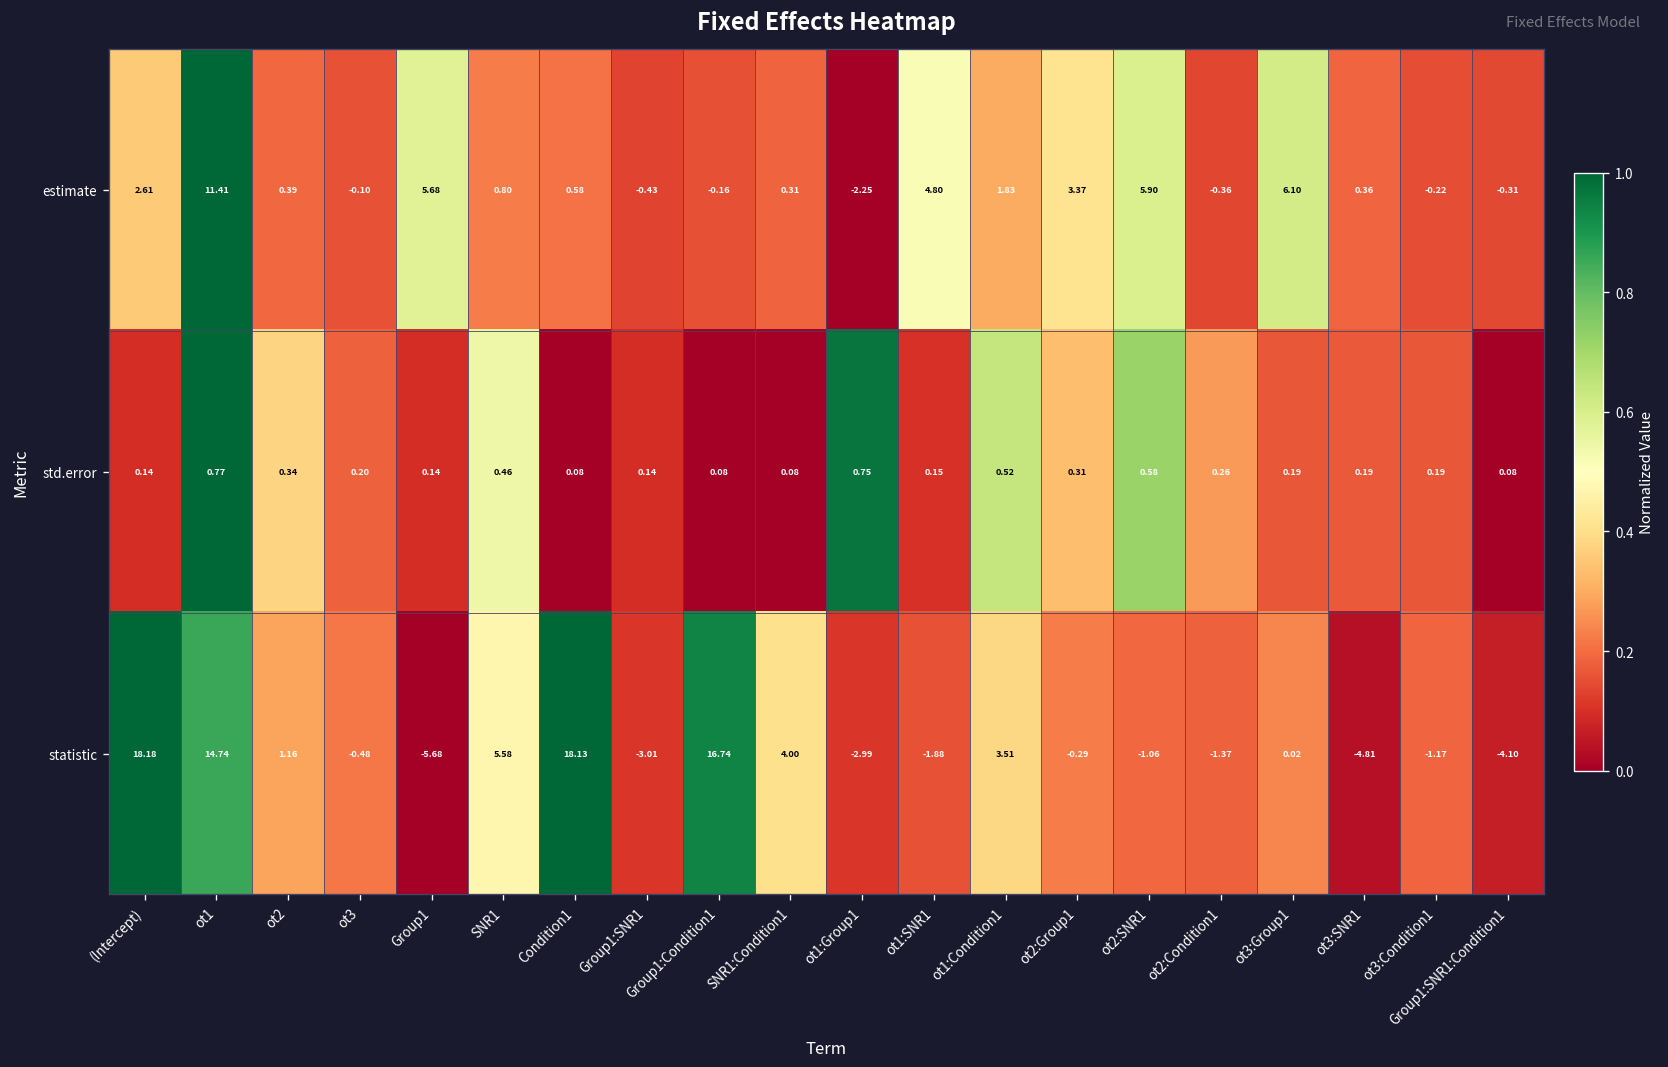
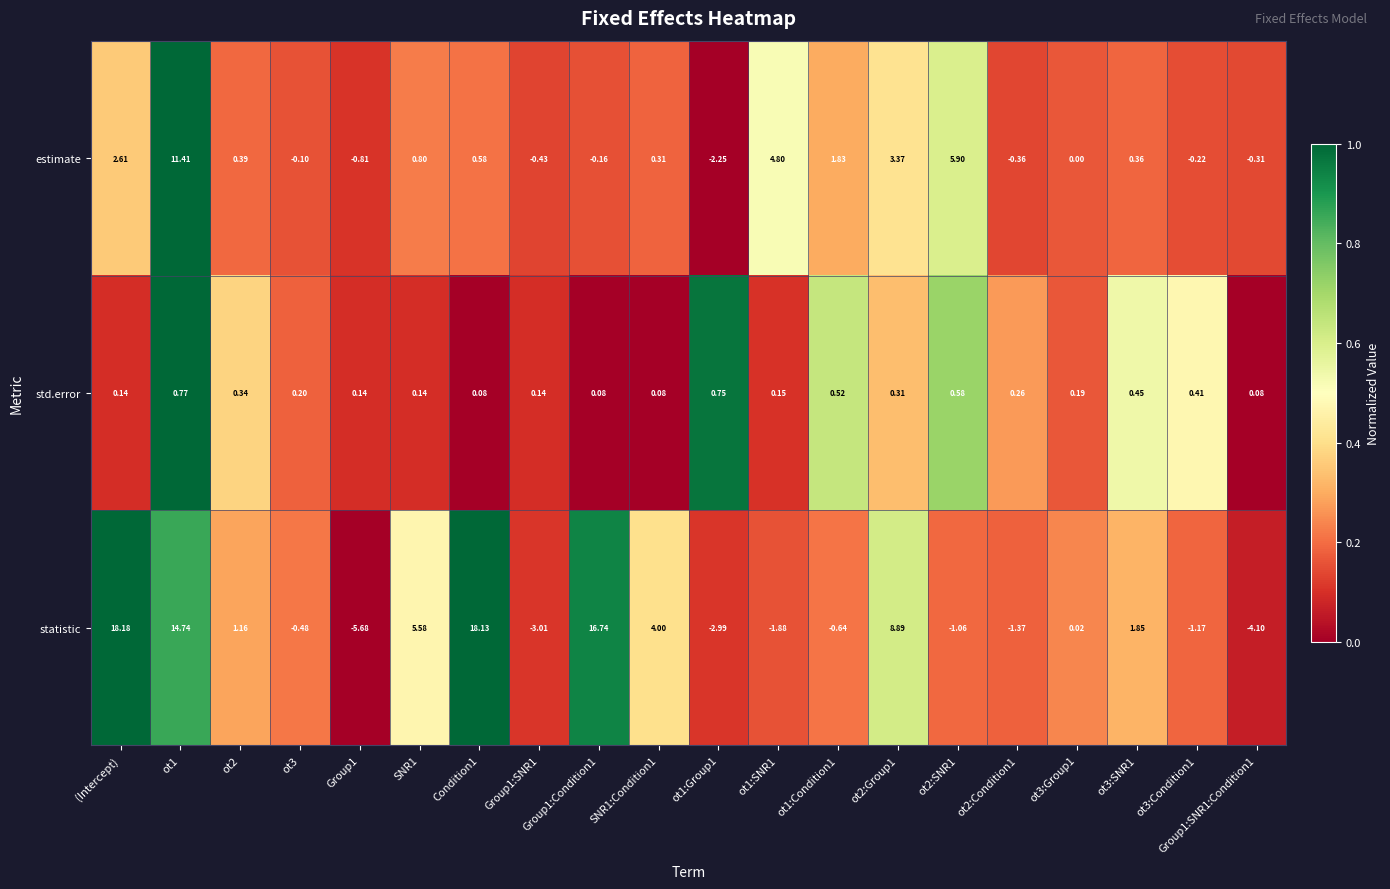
  {
    "estimate": {
      "(Intercept)": 2.61,
      "ot1": 11.41,
      "ot2": 0.39,
      "ot3": -0.10,
-     "Group1": 5.68,
+     "Group1": -0.81,
      "SNR1": 0.80,
      "Condition1": 0.58,
      "Group1:SNR1": -0.43,
      "Group1:Condition1": -0.16,
      "SNR1:Condition1": 0.31,
      "ot1:Group1": -2.25,
      "ot1:SNR1": 4.80,
      "ot1:Condition1": 1.83,
      "ot2:Group1": 3.37,
      "ot2:SNR1": 5.90,
      "ot2:Condition1": -0.36,
-     "ot3:Group1": 6.10,
+     "ot3:Group1": 0.00,
      "ot3:SNR1": 0.36,
      "ot3:Condition1": -0.22,
      "Group1:SNR1:Condition1": -0.31
    },
    "std.error": {
      "(Intercept)": 0.14,
      "ot1": 0.77,
      "ot2": 0.34,
      "ot3": 0.20,
      "Group1": 0.14,
-     "SNR1": 0.46,
+     "SNR1": 0.14,
      "Condition1": 0.08,
      "Group1:SNR1": 0.14,
      "Group1:Condition1": 0.08,
      "SNR1:Condition1": 0.08,
      "ot1:Group1": 0.75,
      "ot1:SNR1": 0.15,
      "ot1:Condition1": 0.52,
      "ot2:Group1": 0.31,
      "ot2:SNR1": 0.58,
      "ot2:Condition1": 0.26,
      "ot3:Group1": 0.19,
-     "ot3:SNR1": 0.19,
-     "ot3:Condition1": 0.19,
+     "ot3:SNR1": 0.45,
+     "ot3:Condition1": 0.41,
      "Group1:SNR1:Condition1": 0.08
    },
    "statistic": {
      "(Intercept)": 18.18,
      "ot1": 14.74,
      "ot2": 1.16,
      "ot3": -0.48,
      "Group1": -5.68,
      "SNR1": 5.58,
      "Condition1": 18.13,
      "Group1:SNR1": -3.01,
      "Group1:Condition1": 16.74,
      "SNR1:Condition1": 4.00,
      "ot1:Group1": -2.99,
      "ot1:SNR1": -1.88,
-     "ot1:Condition1": 3.51,
-     "ot2:Group1": -0.29,
+     "ot1:Condition1": -0.64,
+     "ot2:Group1": 8.89,
      "ot2:SNR1": -1.06,
      "ot2:Condition1": -1.37,
      "ot3:Group1": 0.02,
-     "ot3:SNR1": -4.81,
+     "ot3:SNR1": 1.85,
      "ot3:Condition1": -1.17,
      "Group1:SNR1:Condition1": -4.10
    }
  }
